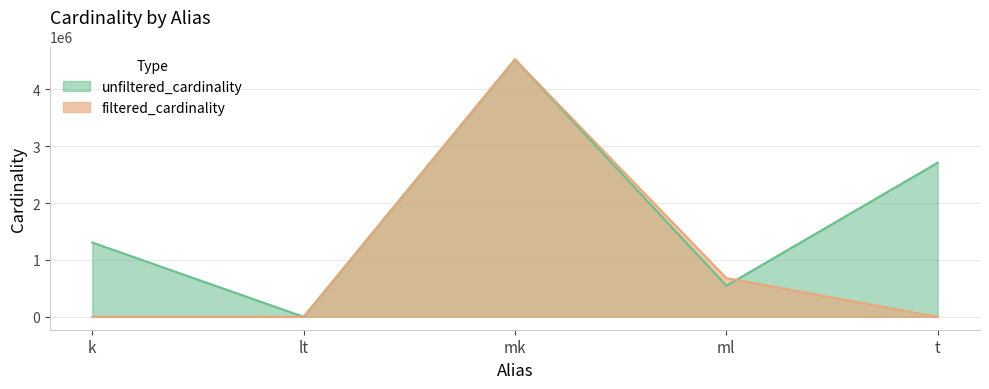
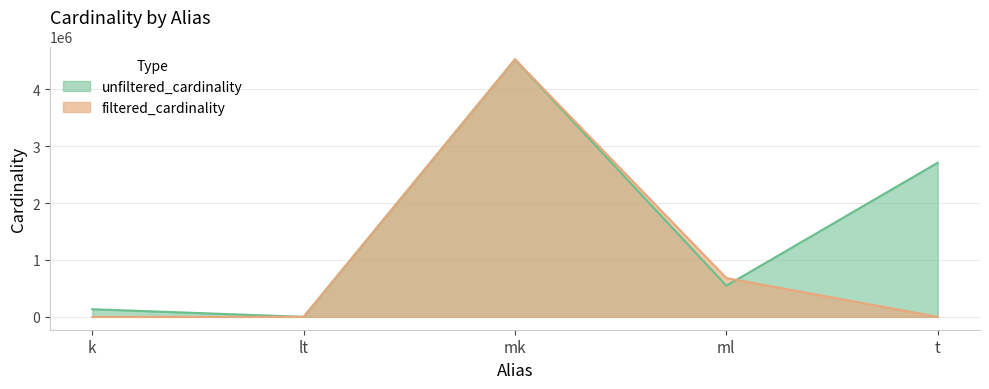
  {
    "unfiltered_cardinality": {
-     "k": 1300000,
+     "k": 100000,
      "ml": 500000,
      "t": 2700000
    },
    "filtered_cardinality": {
      "k": 0,
      "ml": 700000,
      "t": 0
    }
  }
